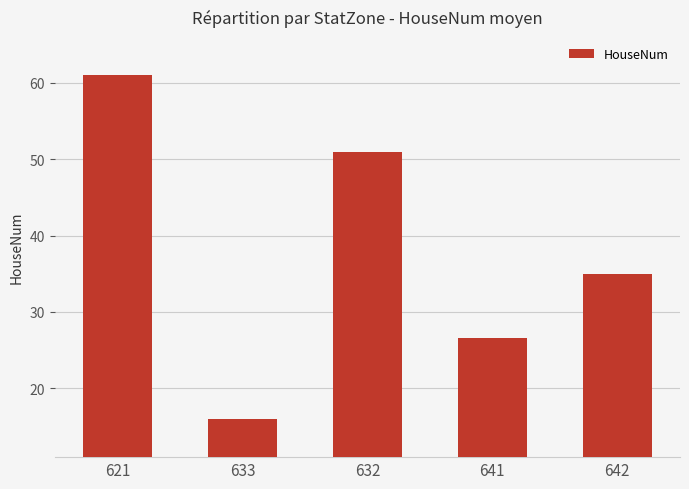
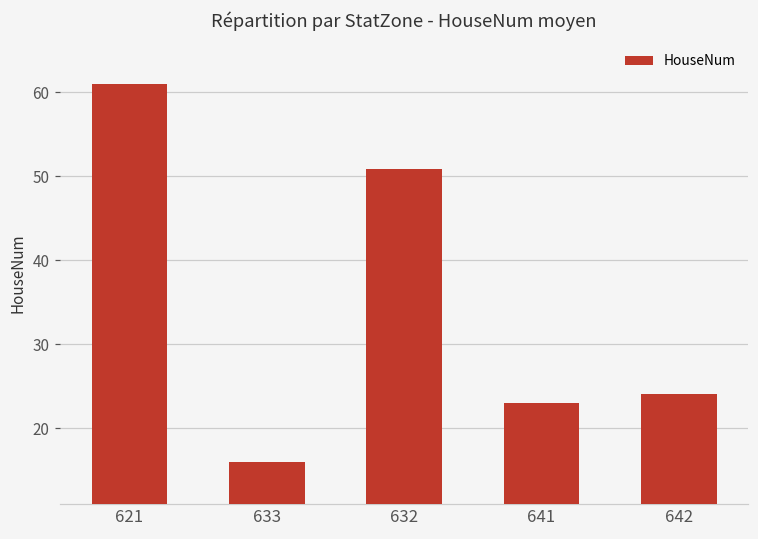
  {
    "621": 61,
    "633": 16,
    "632": 51,
-   "641": 27,
-   "642": 35
+   "641": 23,
+   "642": 24
  }
